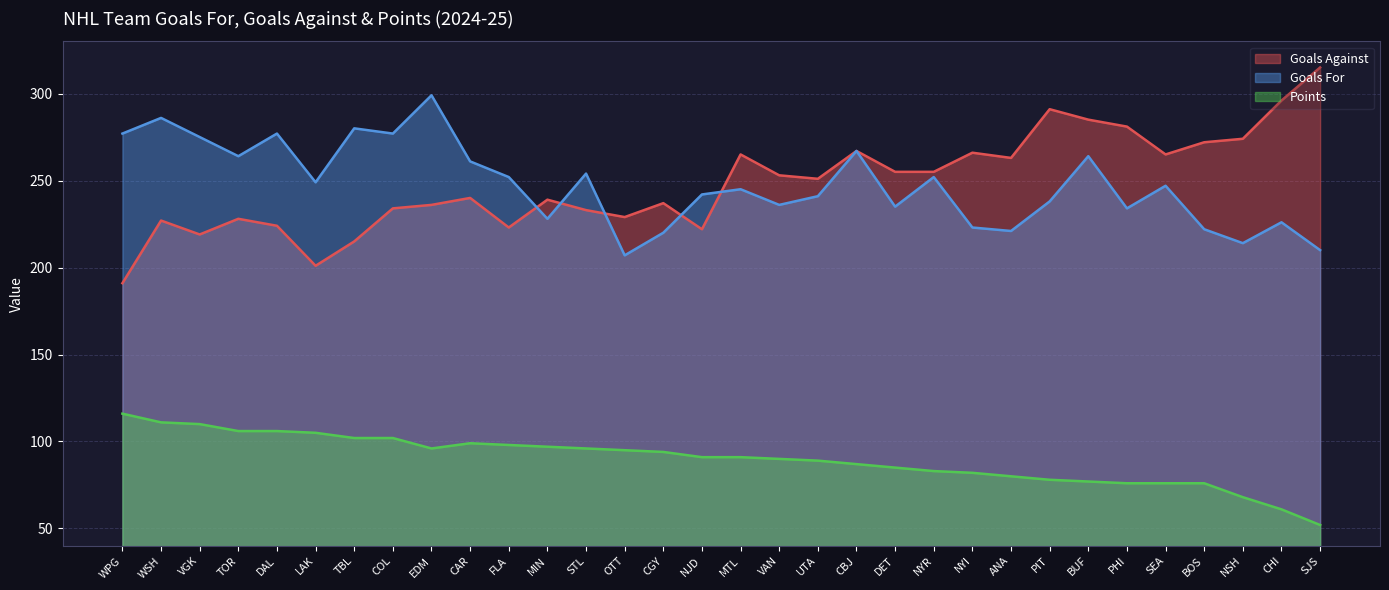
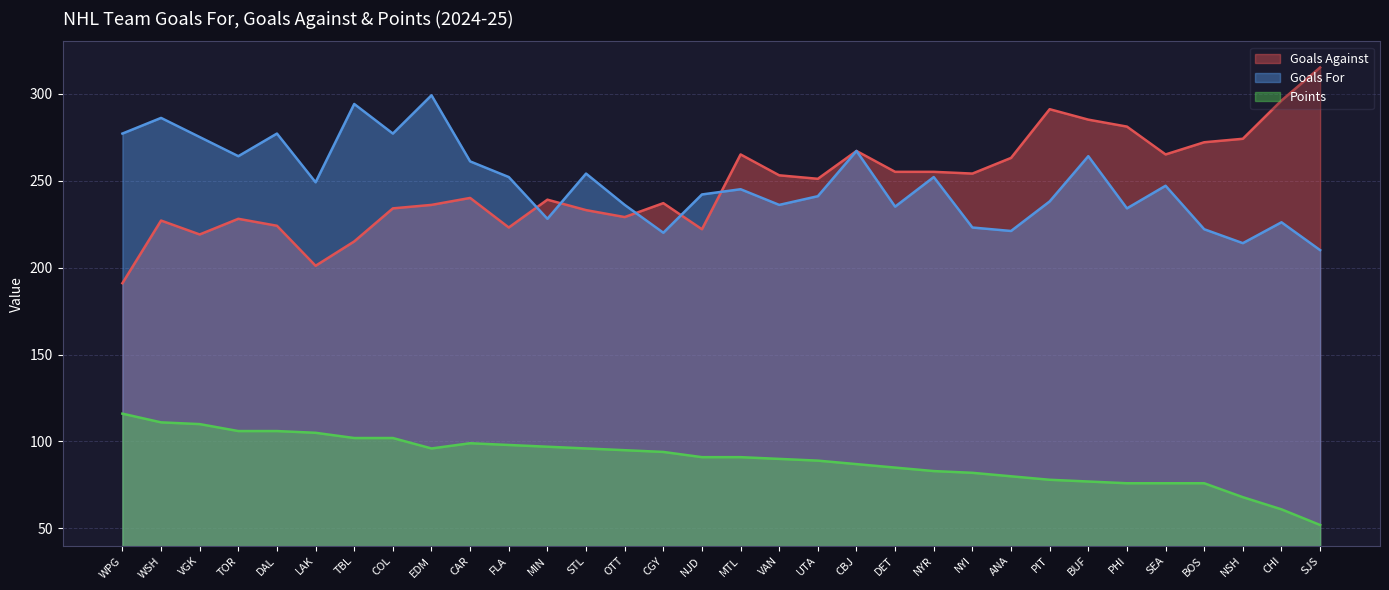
  {
    "Goals Against": {
      "WPG": 191,
      "WSH": 227,
      "VGK": 219,
      "TOR": 228,
      "DAL": 224,
      "LAK": 201,
      "TBL": 215,
      "COL": 234,
      "EDM": 236,
      "CAR": 240,
      "FLA": 223,
      "MIN": 239,
      "STL": 233,
      "OTT": 229,
      "CGY": 237,
      "NJD": 222,
      "MTL": 265,
      "VAN": 253,
      "UTA": 251,
      "DET": 255,
      "NYR": 255,
-     "NYI": 266,
+     "NYI": 254,
      "ANA": 263,
      "PIT": 291,
      "BUF": 285,
      "PHI": 281,
      "SEA": 265,
      "BOS": 272,
      "NSH": 274
    },
    "Goals For": {
      "WPG": 277,
      "WSH": 286,
      "VGK": 275,
      "TOR": 264,
      "DAL": 277,
      "LAK": 249,
-     "TBL": 280,
+     "TBL": 294,
      "COL": 277,
      "EDM": 299,
      "CAR": 261,
      "FLA": 252,
      "MIN": 228,
      "STL": 254,
-     "OTT": 207,
+     "OTT": 236,
      "CGY": 220,
      "NJD": 242,
      "MTL": 245,
      "VAN": 236,
      "UTA": 241,
      "DET": 235,
      "NYR": 252,
      "NYI": 223,
      "ANA": 221,
      "PIT": 238,
      "BUF": 264,
      "PHI": 234,
      "SEA": 247,
      "BOS": 222,
      "NSH": 214,
      "CHI": 226,
      "SJS": 210
    },
    "Points": {
      "WPG": 116,
      "WSH": 111,
      "VGK": 110,
      "TOR": 106,
      "DAL": 106,
      "LAK": 105,
      "TBL": 102,
      "COL": 102,
      "EDM": 96,
      "CAR": 99,
      "FLA": 98,
      "MIN": 97,
      "STL": 96,
      "OTT": 95,
      "CGY": 94,
      "NJD": 91,
      "MTL": 91,
      "VAN": 90,
      "UTA": 89,
      "CBJ": 87,
      "DET": 85,
      "NYR": 83,
      "NYI": 82,
      "ANA": 80,
      "PIT": 78,
      "BUF": 77,
      "PHI": 76,
      "SEA": 76,
      "BOS": 76,
      "NSH": 68,
      "CHI": 61,
      "SJS": 52
    }
  }
